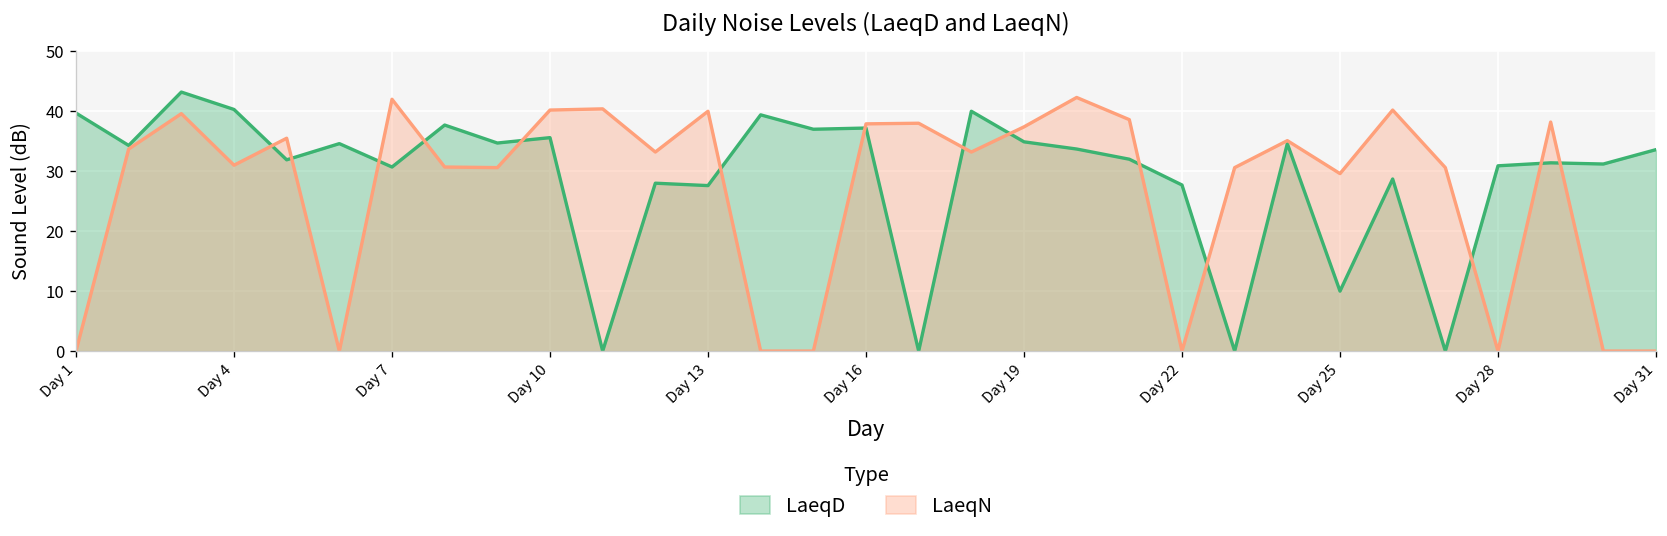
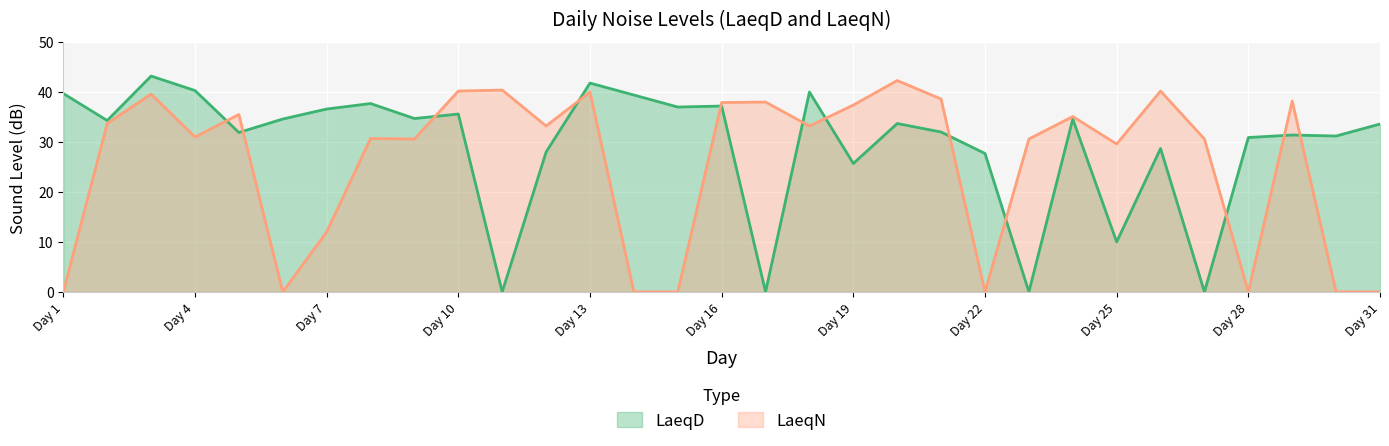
  {
    "LaeqD": {
      "Day 1": 40,
      "Day 4": 40,
-     "Day 7": 31,
+     "Day 7": 37,
      "Day 10": 36,
-     "Day 13": 28,
+     "Day 13": 42,
      "Day 16": 37,
-     "Day 19": 35,
+     "Day 19": 26,
      "Day 22": 28,
      "Day 25": 10,
      "Day 28": 31,
      "Day 31": 34
    },
    "LaeqN": {
      "Day 1": 0,
      "Day 4": 31,
-     "Day 7": 42,
+     "Day 7": 12,
      "Day 10": 40,
      "Day 13": 40,
      "Day 16": 38,
      "Day 19": 37,
      "Day 22": 0,
      "Day 25": 30,
      "Day 28": 0,
      "Day 31": 0
    }
  }
